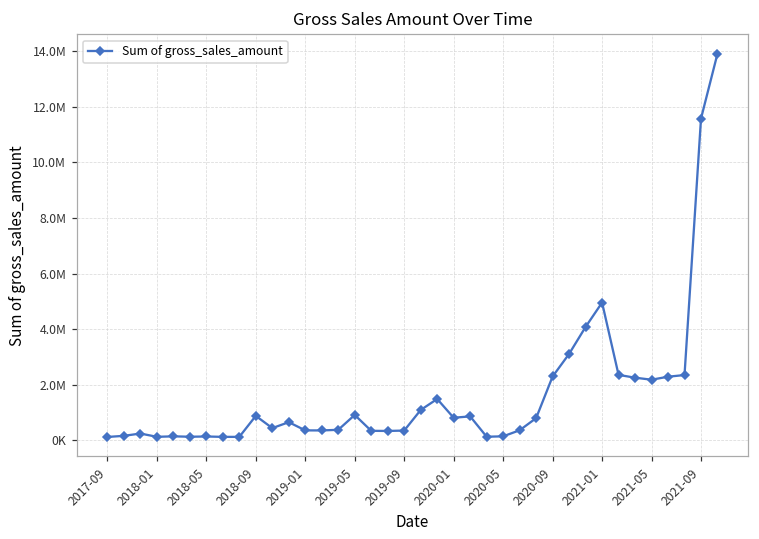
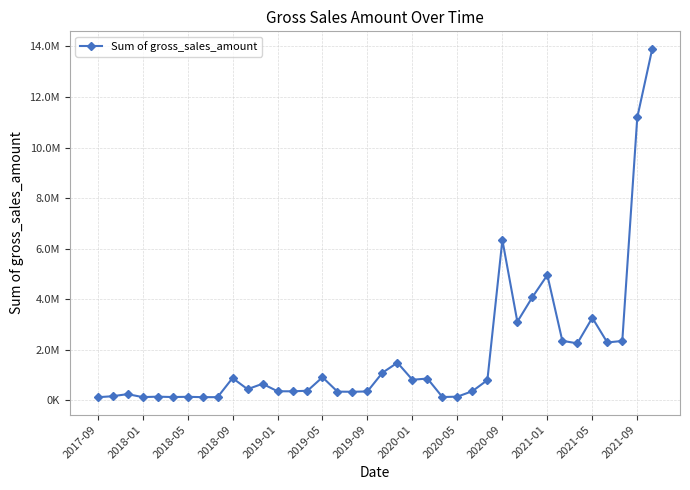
  {
    "2017-09": 100000,
    "2018-01": 100000,
    "2018-05": 100000,
    "2018-09": 900000,
    "2019-01": 400000,
    "2019-05": 900000,
    "2019-09": 400000,
    "2020-01": 800000,
    "2020-05": 100000,
-   "2020-09": 2300000,
+   "2020-09": 6300000,
    "2021-01": 5000000,
-   "2021-05": 2200000,
-   "2021-09": 11600000
+   "2021-05": 3300000,
+   "2021-09": 11200000
  }
